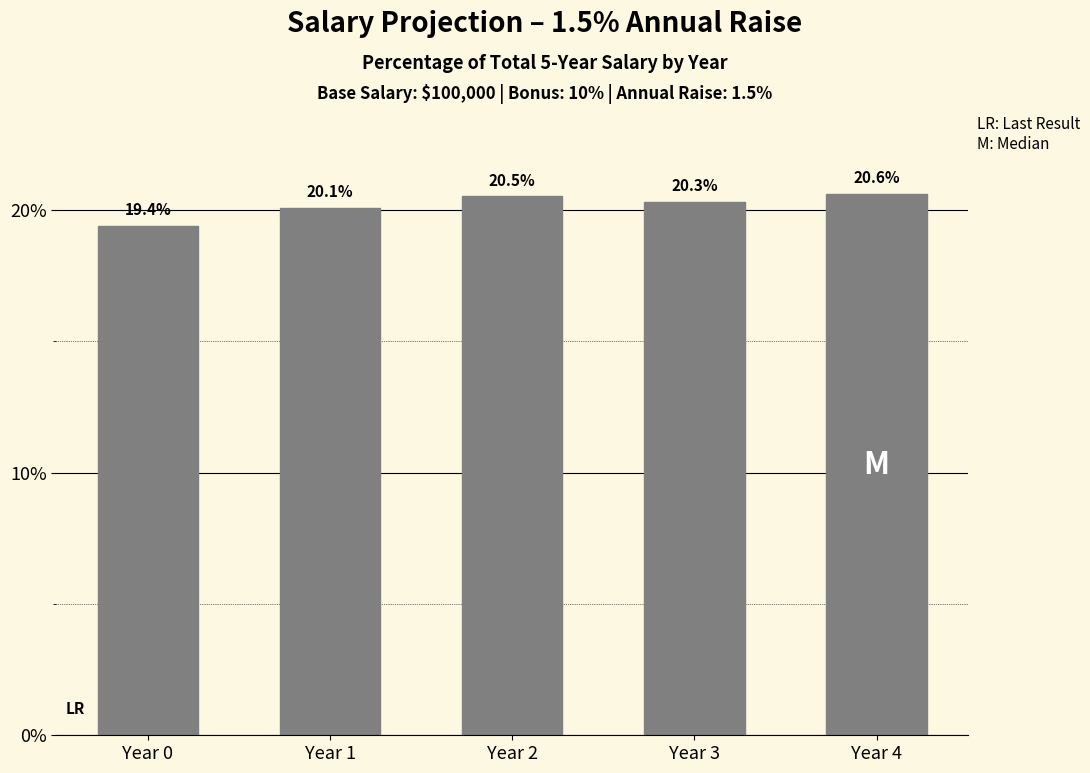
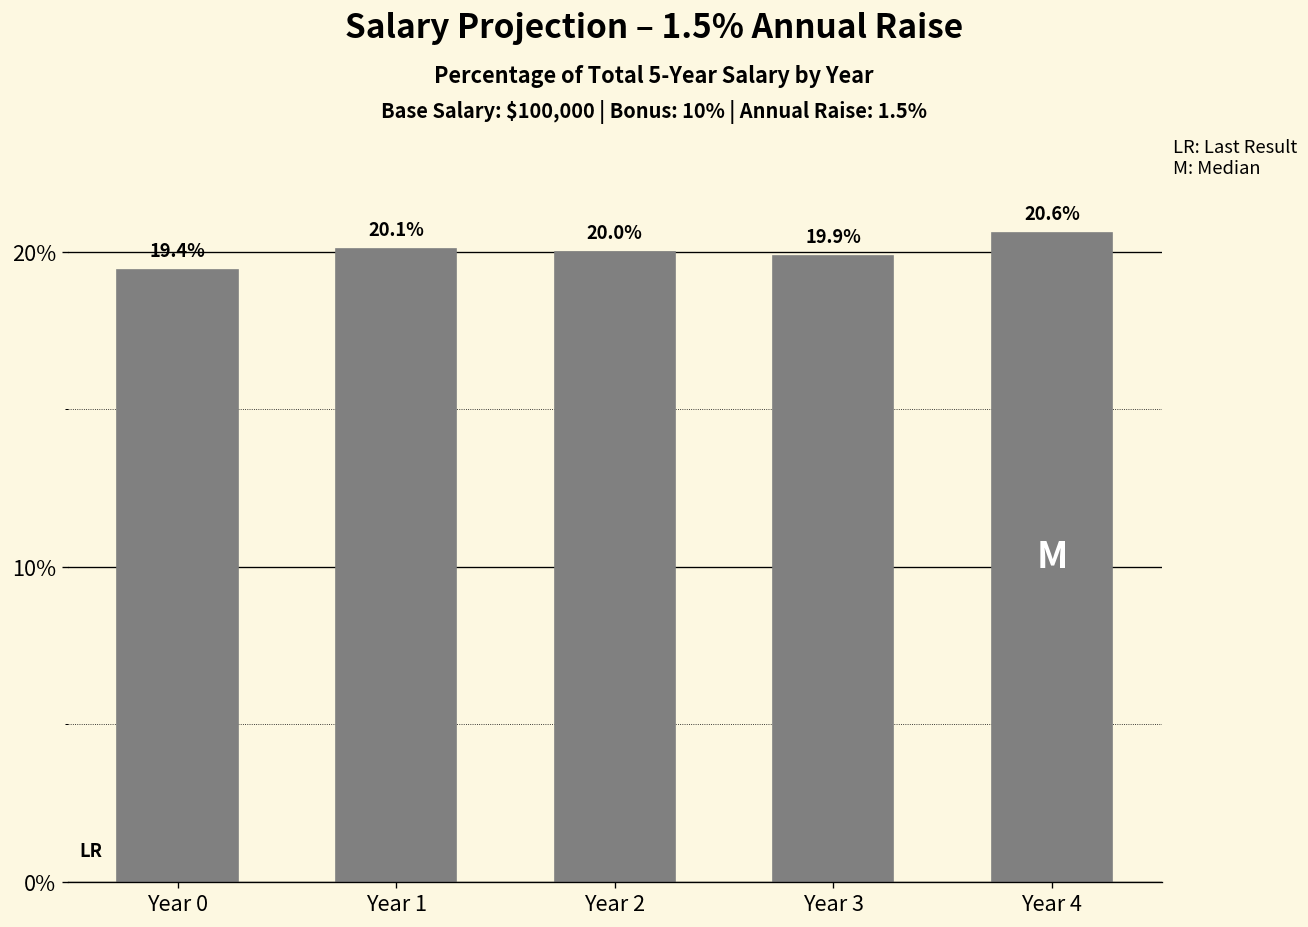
  {
    "Year 0": "19.4%",
    "Year 1": "20.1%",
-   "Year 2": "20.5%",
-   "Year 3": "20.3%",
+   "Year 2": "20.0%",
+   "Year 3": "19.9%",
    "Year 4": "20.6%"
  }
